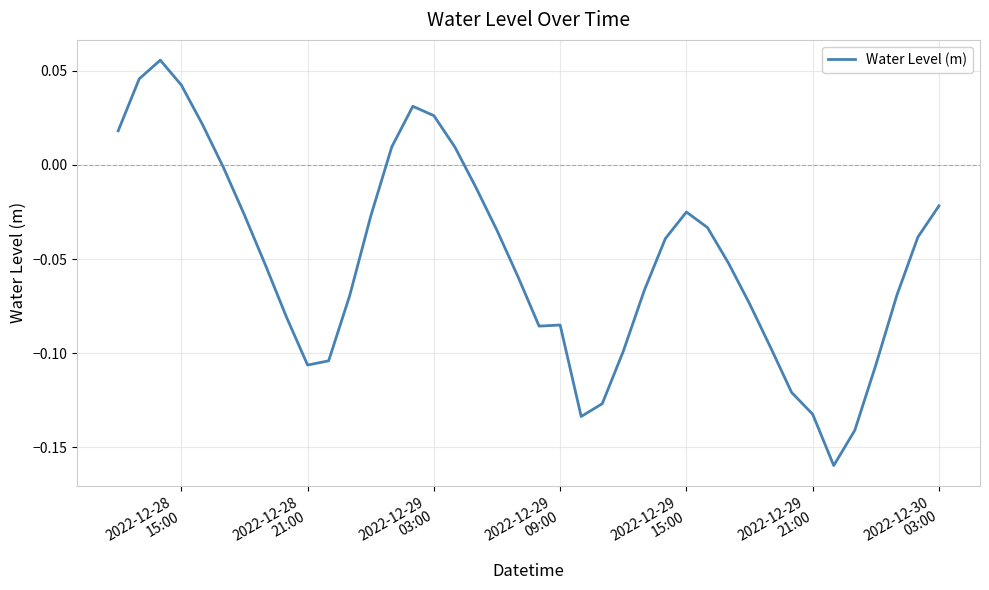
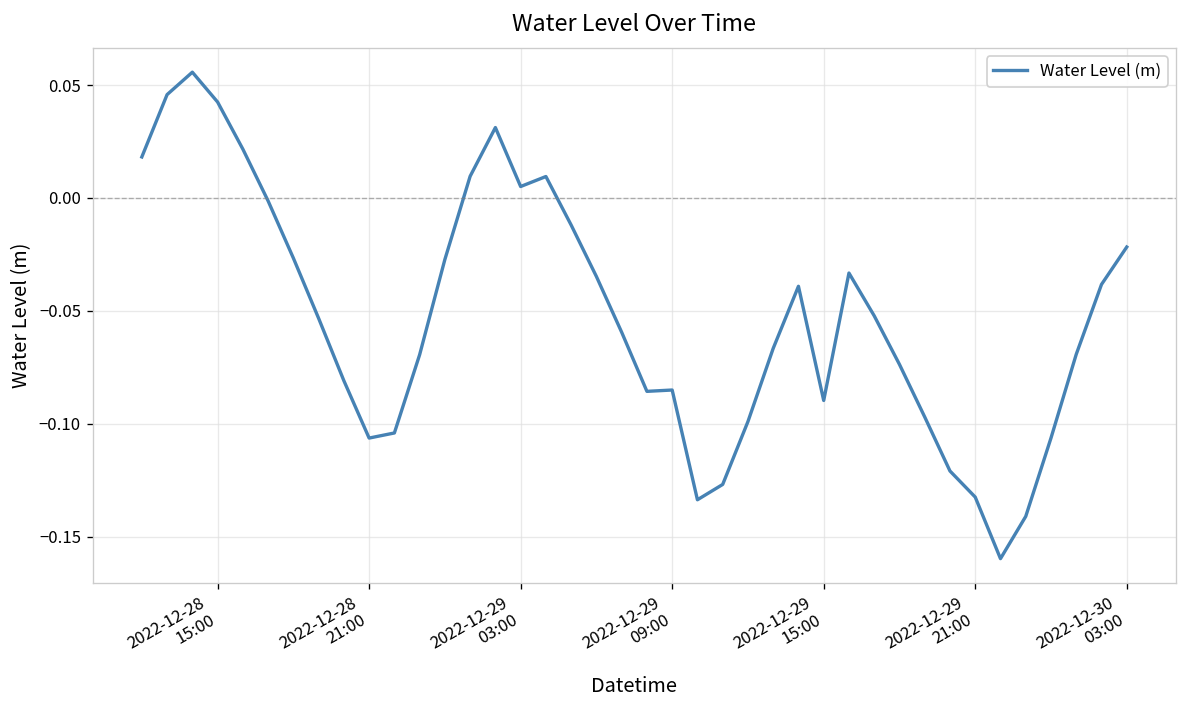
  {
    "2022-12-28 15:00": 0.042,
    "2022-12-28 21:00": -0.106,
-   "2022-12-29 03:00": 0.026,
+   "2022-12-29 03:00": 0.005,
    "2022-12-29 09:00": -0.085,
-   "2022-12-29 15:00": -0.025,
+   "2022-12-29 15:00": -0.090,
    "2022-12-29 21:00": -0.132,
    "2022-12-30 03:00": -0.022
  }
